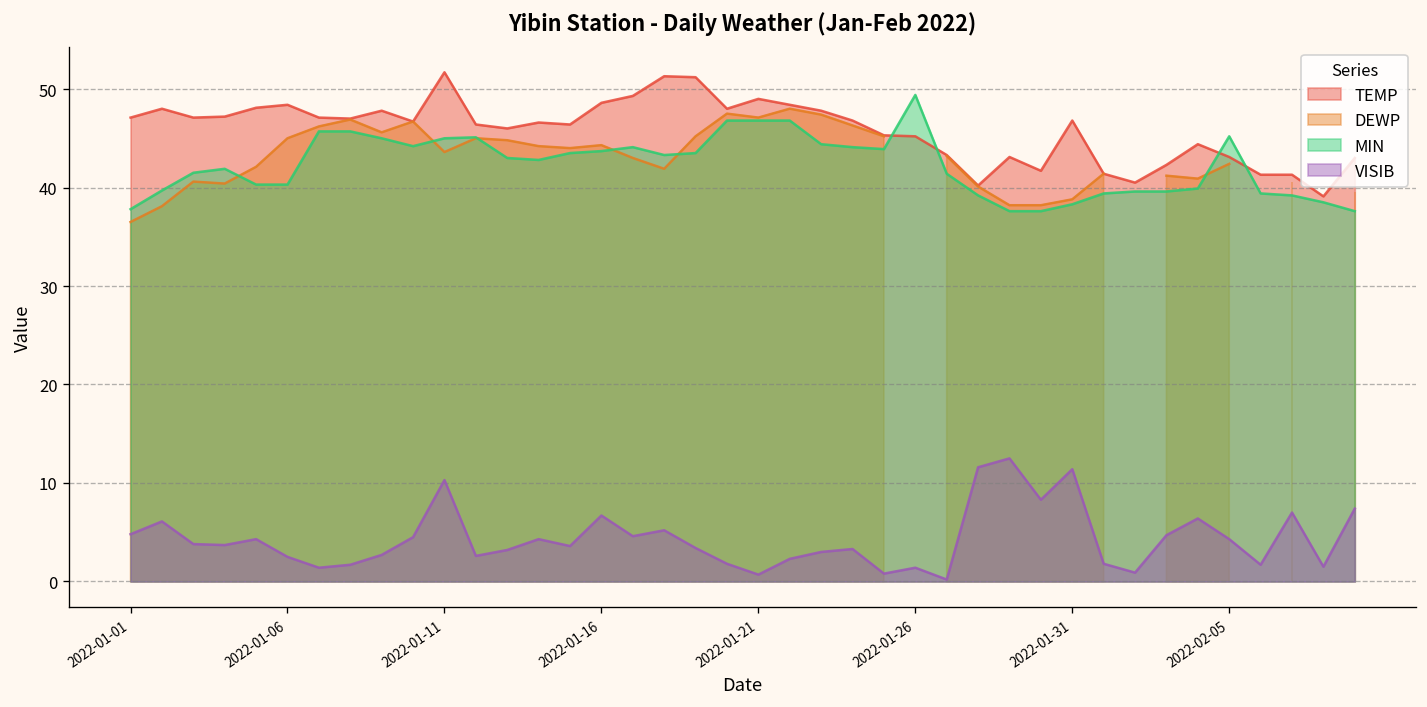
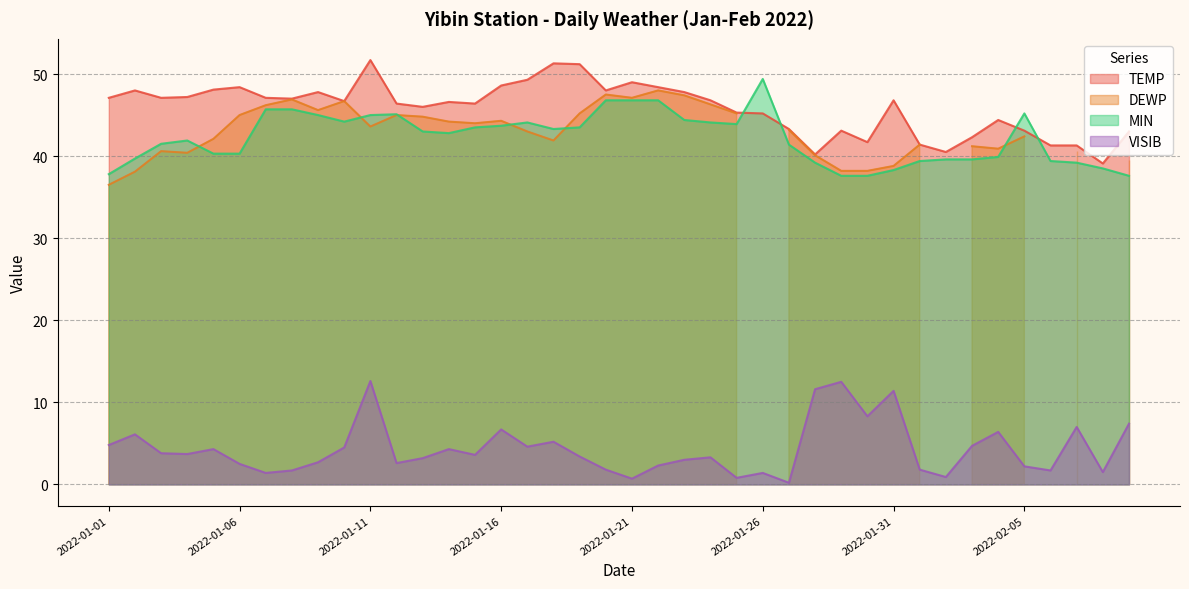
  {
    "MIN": {
      "2022-01-01": 38,
      "2022-01-06": 40,
      "2022-01-11": 45,
      "2022-01-16": 44,
      "2022-01-26": 49,
      "2022-01-31": 38,
      "2022-02-05": 45
    },
    "VISIB": {
      "2022-01-01": 5,
      "2022-01-06": 3,
-     "2022-01-11": 10,
+     "2022-01-11": 13,
      "2022-01-16": 7,
      "2022-01-21": 1,
      "2022-01-26": 1,
      "2022-01-31": 11,
-     "2022-02-05": 4
+     "2022-02-05": 2
    }
  }
